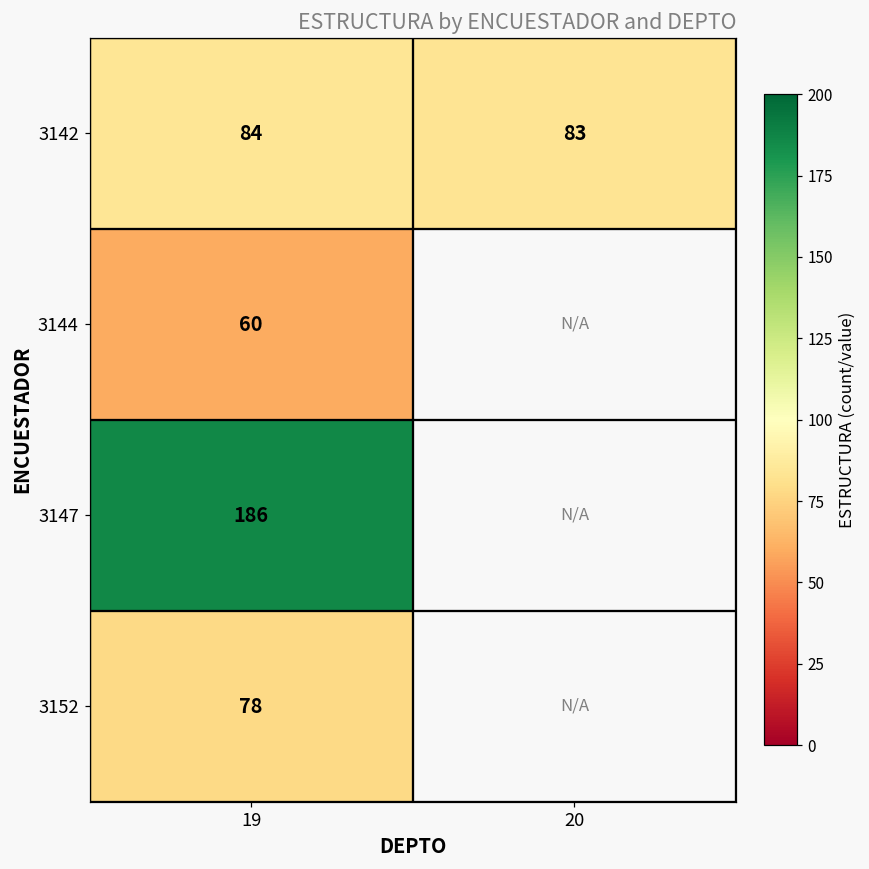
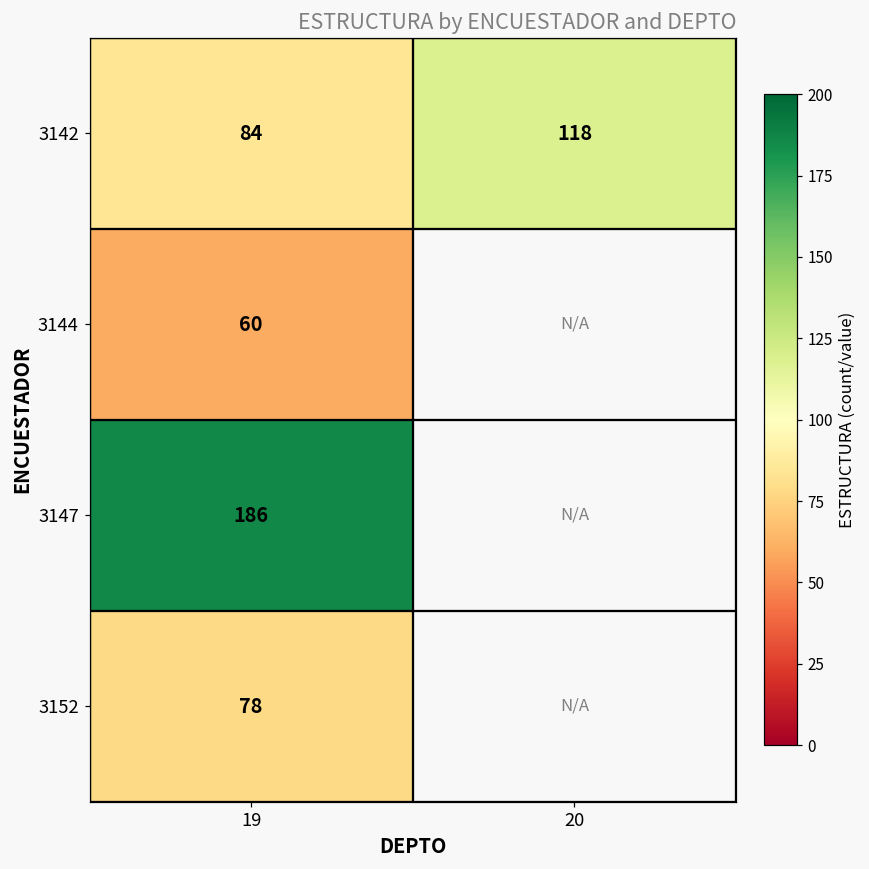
  {
    "3142": {
      "19": 84,
-     "20": 83
+     "20": 118
    },
    "3144": {
      "19": 60
    },
    "3147": {
      "19": 186
    },
    "3152": {
      "19": 78
    }
  }
